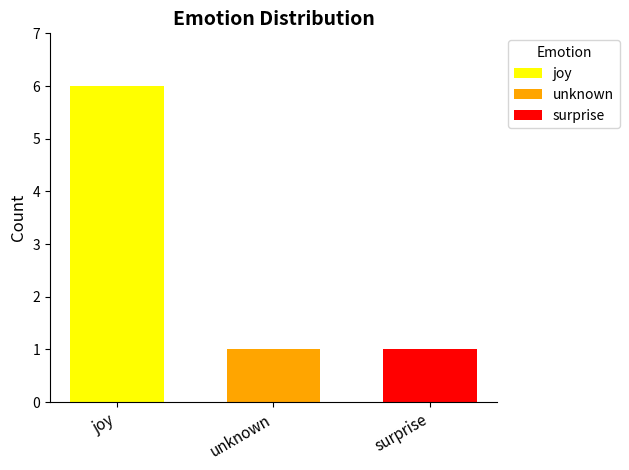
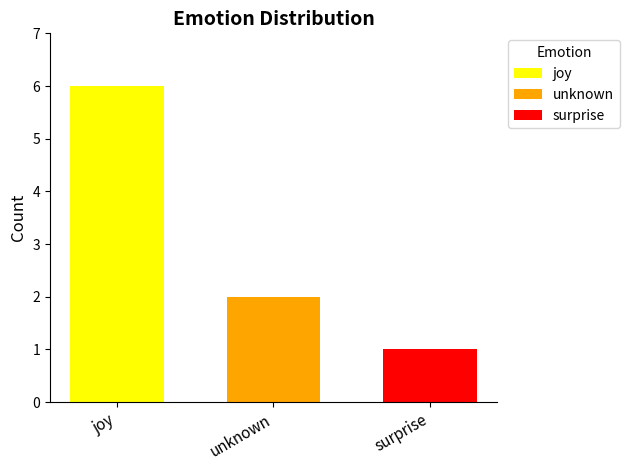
  {
    "joy": 6,
-   "unknown": 1,
+   "unknown": 2,
    "surprise": 1
  }
